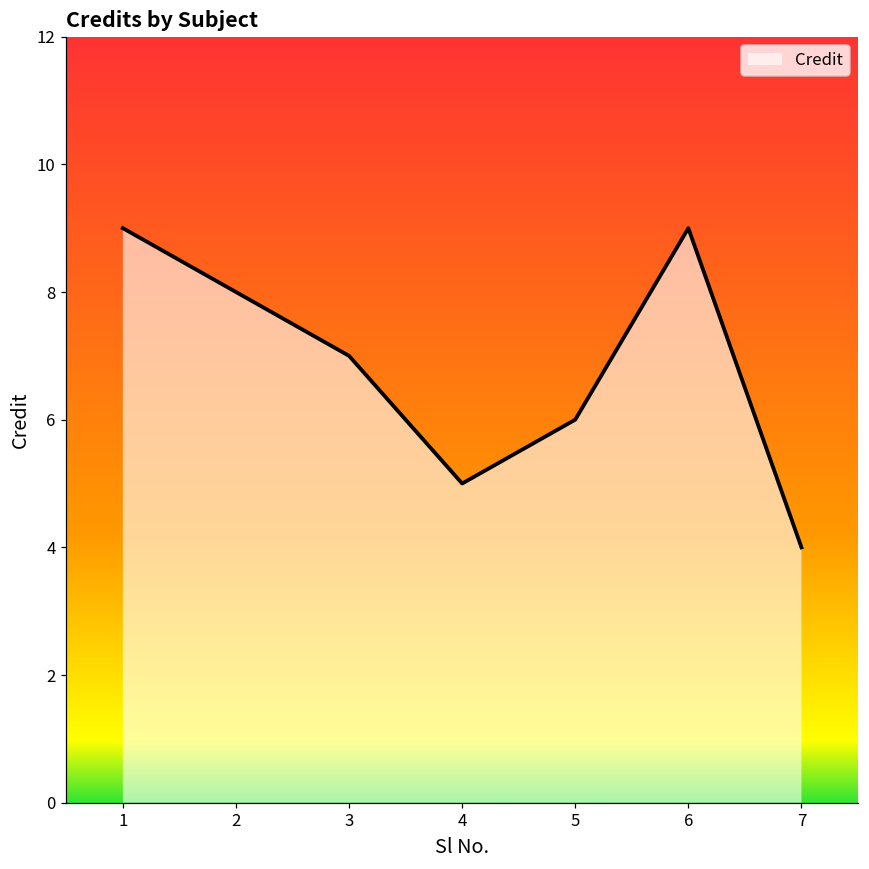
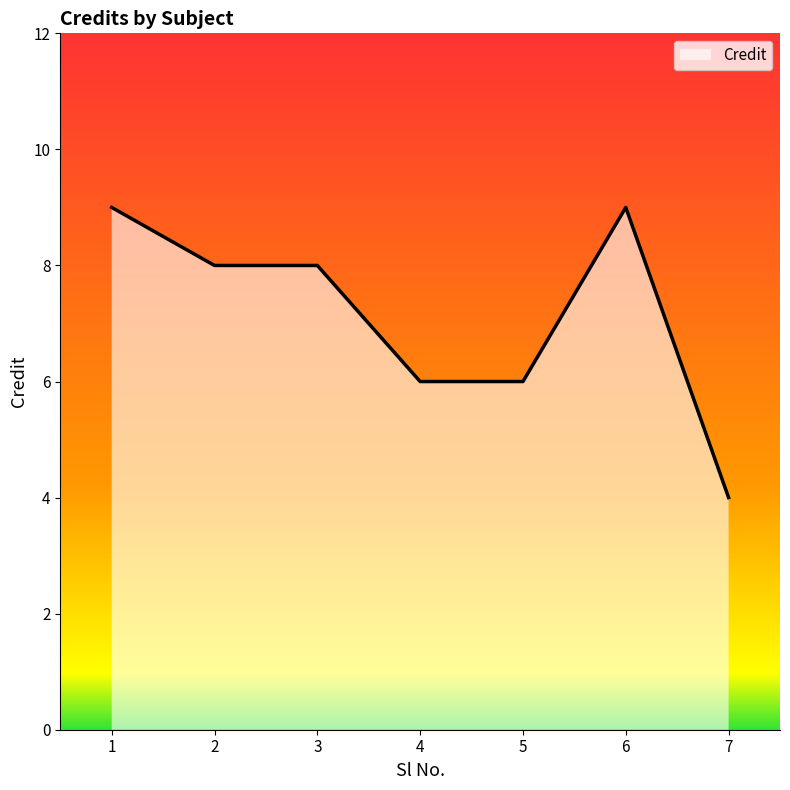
  {
    "1": 9,
    "2": 8,
-   "3": 7,
-   "4": 5,
+   "3": 8,
+   "4": 6,
    "5": 6,
    "6": 9,
    "7": 4
  }
